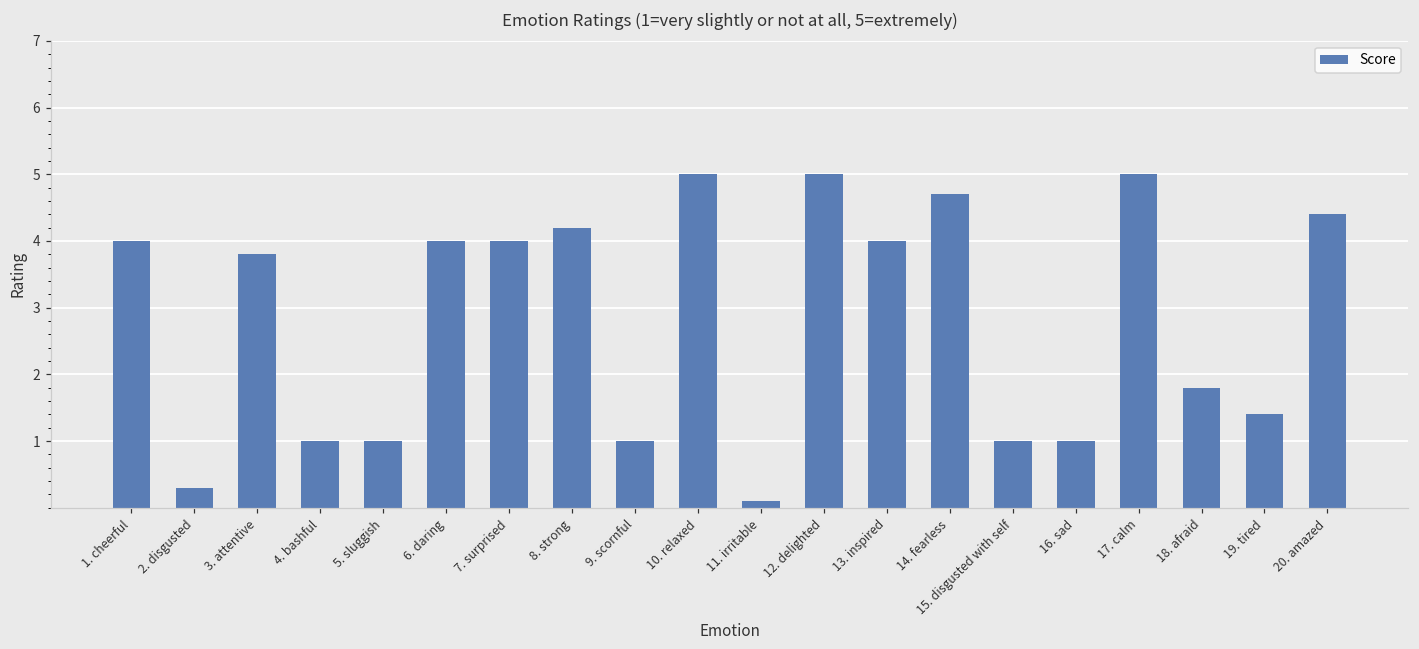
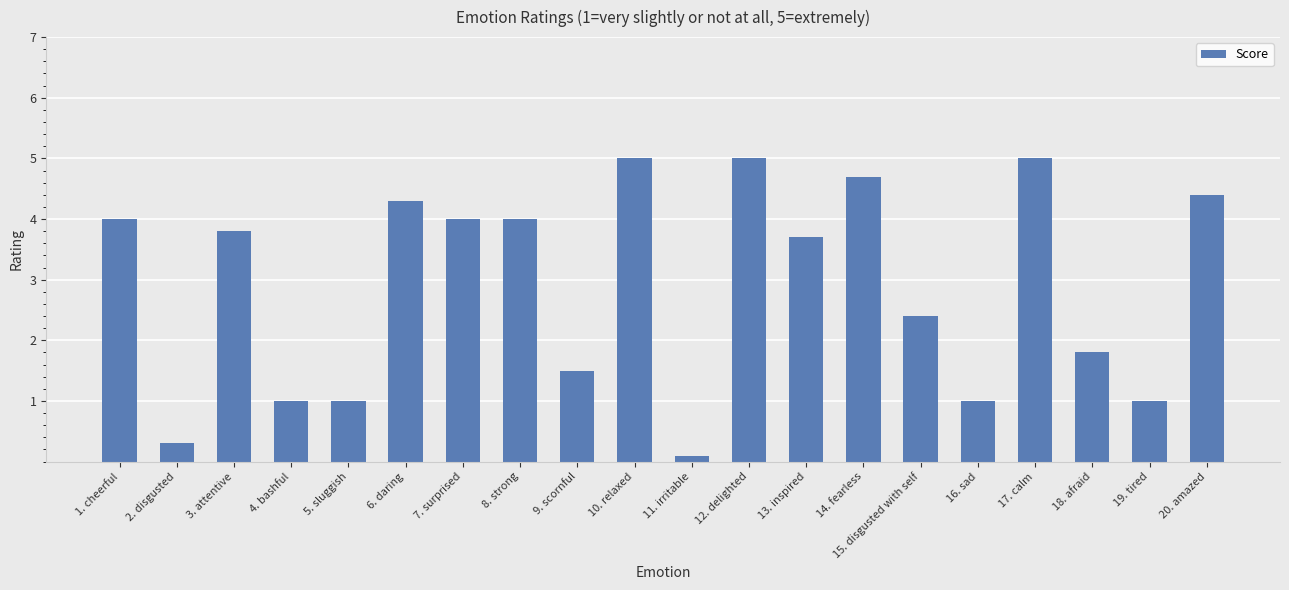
  {
    "1. cheerful": 4.0,
    "2. disgusted": 0.3,
    "3. attentive": 3.8,
    "4. bashful": 1.0,
    "5. sluggish": 1.0,
-   "6. daring": 4.0,
+   "6. daring": 4.3,
    "7. surprised": 4.0,
-   "8. strong": 4.2,
-   "9. scornful": 1.0,
+   "8. strong": 4.0,
+   "9. scornful": 1.5,
    "10. relaxed": 5.0,
    "11. irritable": 0.1,
    "12. delighted": 5.0,
-   "13. inspired": 4.0,
+   "13. inspired": 3.7,
    "14. fearless": 4.7,
-   "15. disgusted with self": 1.0,
+   "15. disgusted with self": 2.4,
    "16. sad": 1.0,
    "17. calm": 5.0,
    "18. afraid": 1.8,
-   "19. tired": 1.4,
+   "19. tired": 1.0,
    "20. amazed": 4.4
  }
